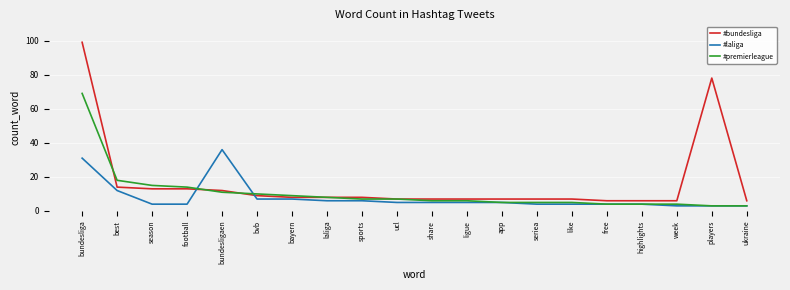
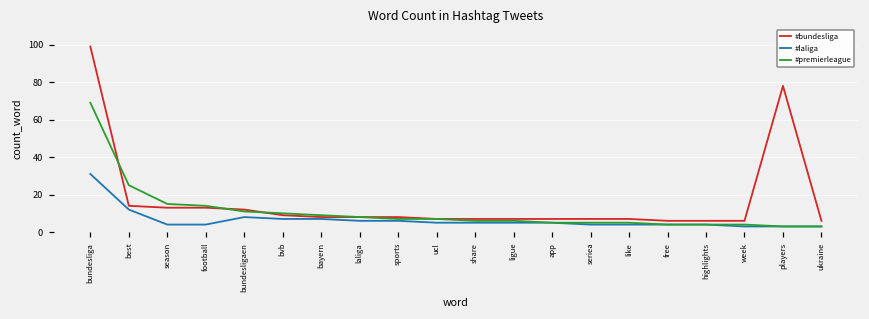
  {
    "#bundesliga": {
      "bundesliga": 99,
      "best": 14,
      "season": 13,
      "app": 7,
      "seriea": 7,
      "like": 7,
      "free": 6,
      "highlights": 6,
      "week": 6,
      "players": 78,
      "ukraine": 6
    },
    "#laliga": {
      "bundesliga": 31,
      "best": 12,
      "season": 4,
      "football": 4,
-     "bundesligaen": 36,
+     "bundesligaen": 8,
      "bvb": 7,
      "laliga": 6,
      "ucl": 5
    },
    "#premierleague": {
      "bundesliga": 69,
-     "best": 18,
+     "best": 25,
      "season": 15
    }
  }
